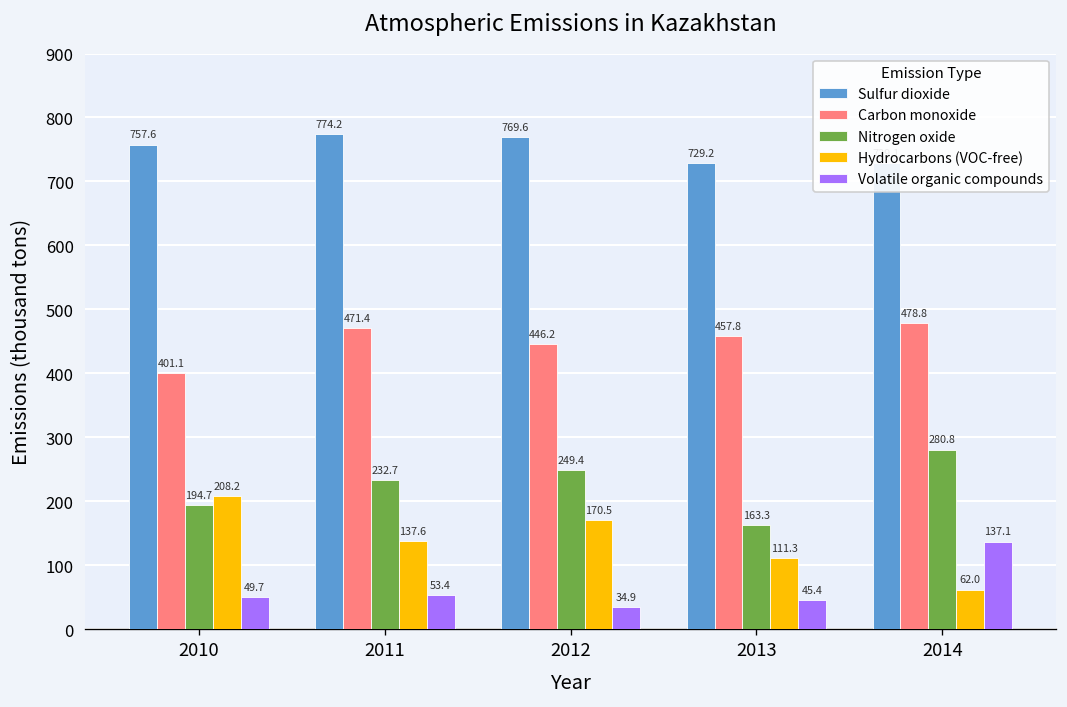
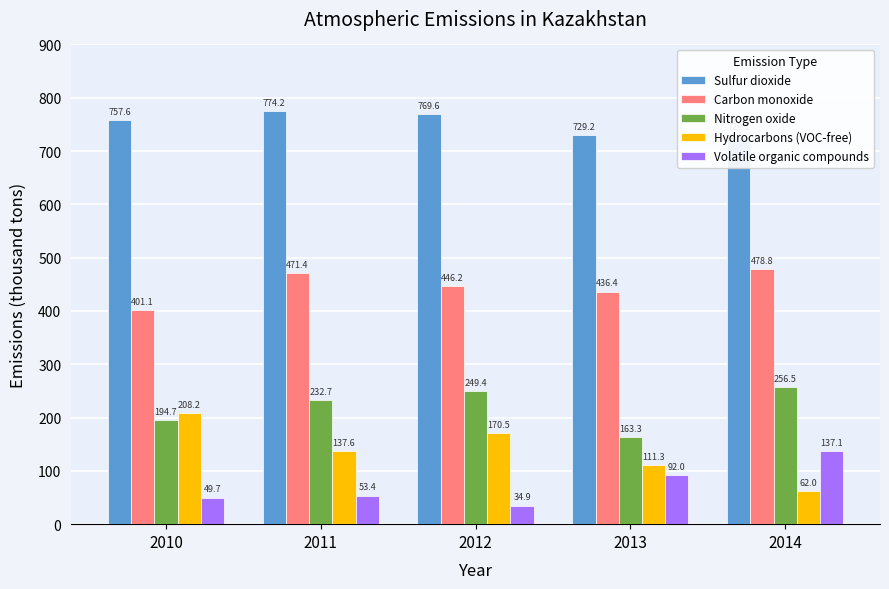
  {
    "Sulfur dioxide": {
      "2010": 757.6,
      "2011": 774.2,
      "2012": 769.6,
      "2013": 729.2
    },
    "Carbon monoxide": {
      "2010": 401.1,
      "2011": 471.4,
      "2012": 446.2,
-     "2013": 457.8,
+     "2013": 436.4,
      "2014": 478.8
    },
    "Nitrogen oxide": {
      "2010": 194.7,
      "2011": 232.7,
      "2012": 249.4,
      "2013": 163.3,
-     "2014": 280.8
+     "2014": 256.5
    },
    "Hydrocarbons (VOC-free)": {
      "2010": 208.2,
      "2011": 137.6,
      "2012": 170.5,
      "2013": 111.3,
      "2014": 62.0
    },
    "Volatile organic compounds": {
      "2010": 49.7,
      "2011": 53.4,
      "2012": 34.9,
-     "2013": 45.4,
+     "2013": 92.0,
      "2014": 137.1
    }
  }
